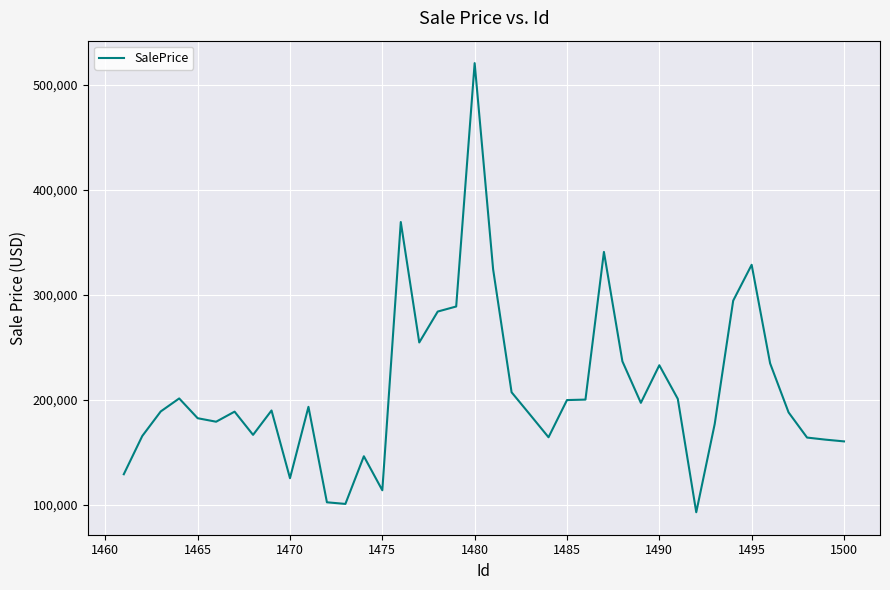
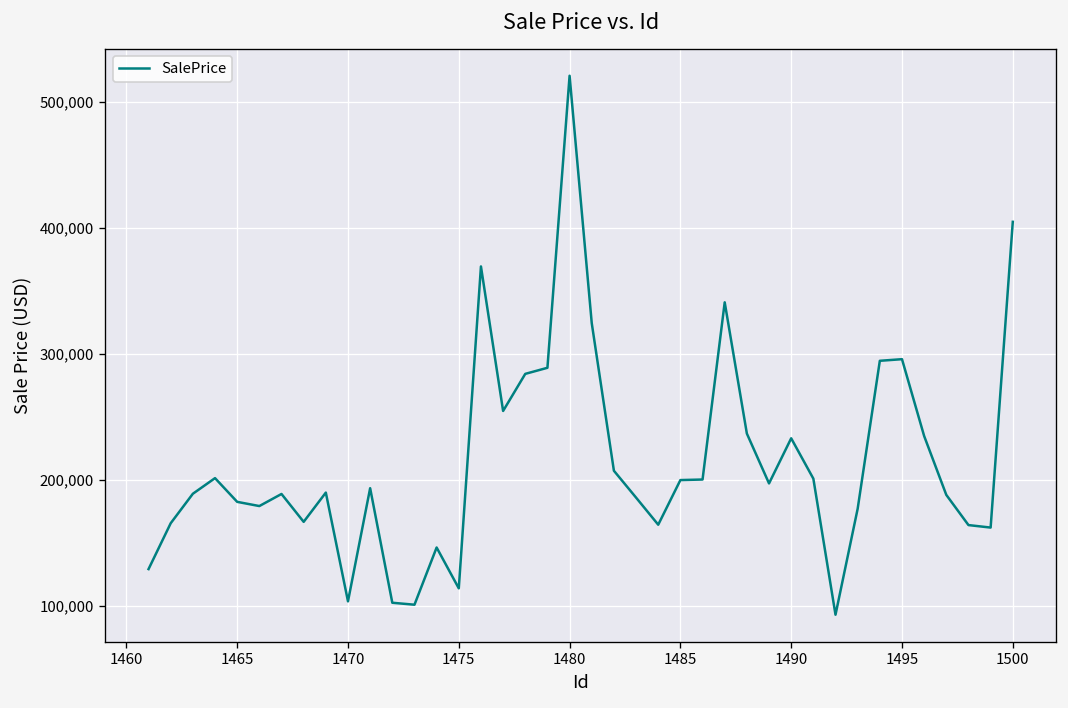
  {
    "1465": "182,000",
-   "1470": "125,000",
+   "1470": "103,000",
    "1475": "114,000",
    "1480": "521,000",
    "1485": "200,000",
    "1490": "233,000",
-   "1495": "328,000",
-   "1500": "160,000"
+   "1495": "296,000",
+   "1500": "405,000"
  }
